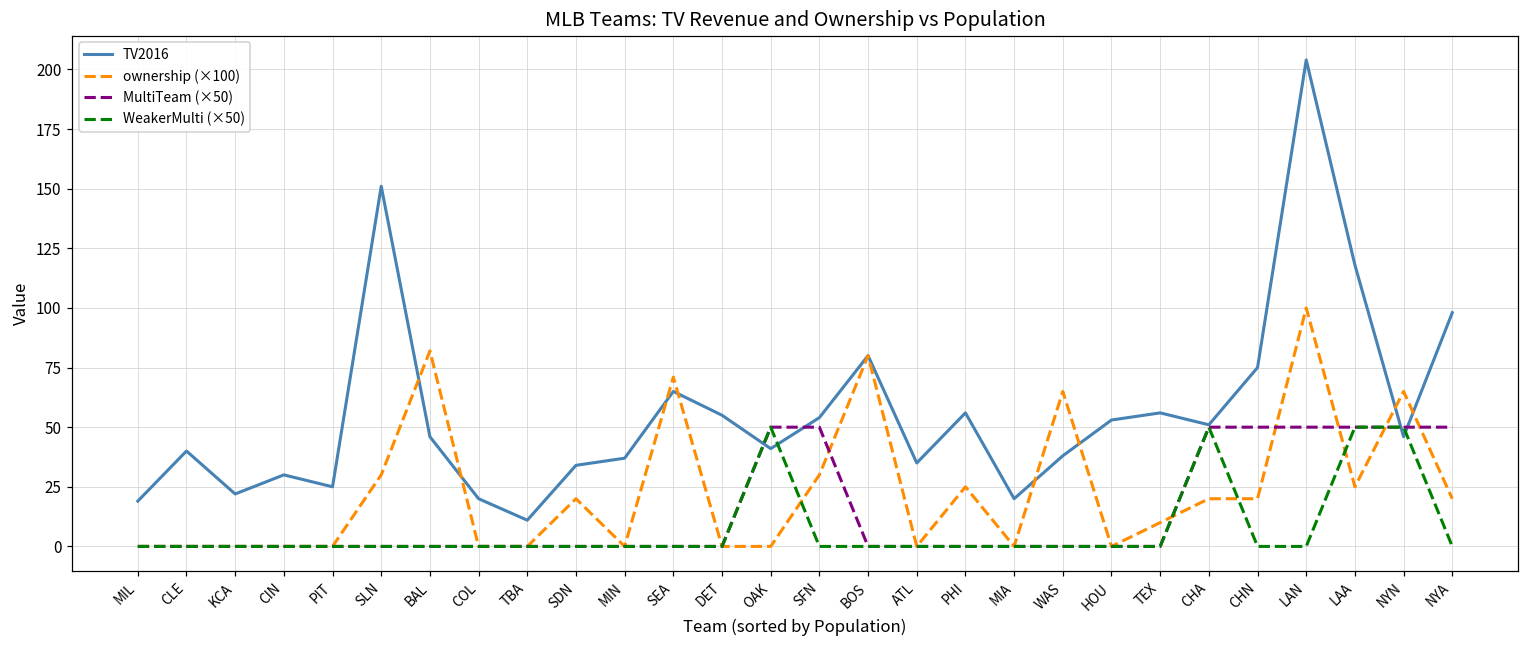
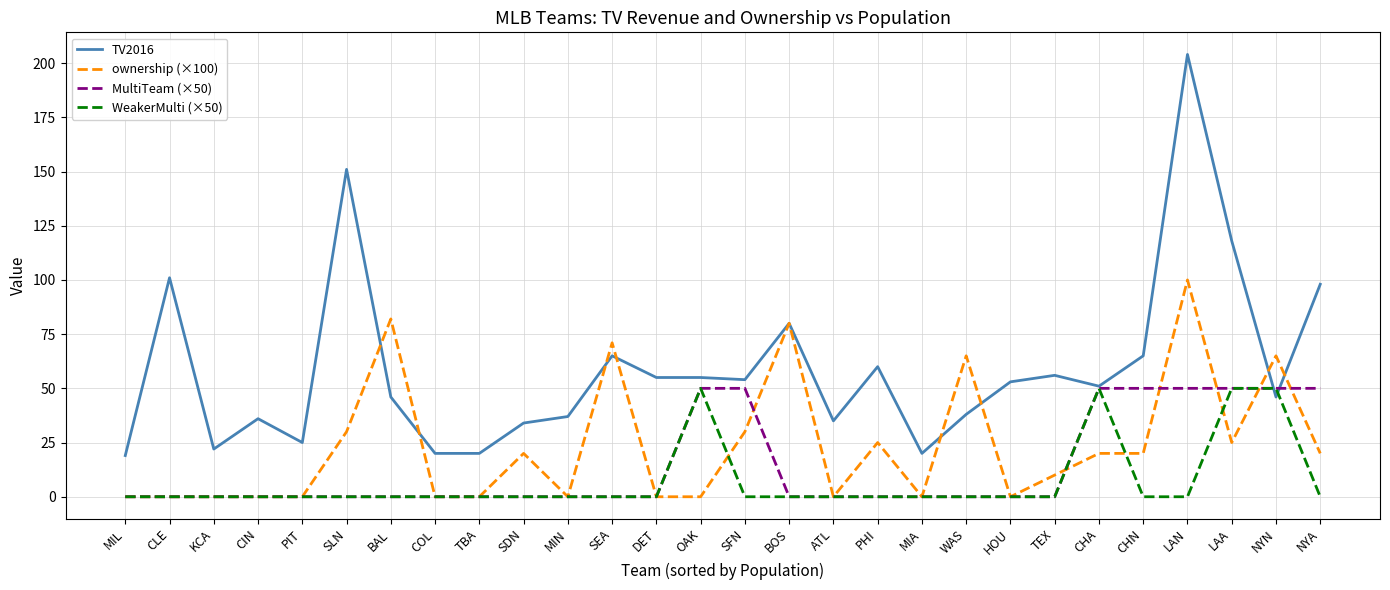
  {
    "TV2016": {
      "MIL": 19,
-     "CLE": 40,
+     "CLE": 101,
      "KCA": 22,
-     "CIN": 30,
+     "CIN": 36,
      "PIT": 25,
      "SLN": 151,
      "BAL": 46,
      "COL": 20,
-     "TBA": 11,
+     "TBA": 20,
      "SDN": 34,
      "MIN": 37,
      "SEA": 65,
      "DET": 55,
-     "OAK": 41,
+     "OAK": 55,
      "SFN": 54,
      "ATL": 35,
-     "PHI": 56,
+     "PHI": 60,
      "MIA": 20,
      "WAS": 38,
      "HOU": 53,
      "TEX": 56,
-     "CHN": 75,
+     "CHN": 65,
      "LAN": 204,
      "LAA": 118,
      "NYN": 46,
      "NYA": 98
    },
    "ownership (×100)": {
      "SLN": 30,
      "BAL": 82,
      "SDN": 20,
      "SEA": 71,
      "OAK": 0,
      "SFN": 30,
      "PHI": 25,
      "WAS": 65,
      "TEX": 10,
      "CHA": 20,
      "CHN": 20,
      "LAN": 100,
      "LAA": 25,
      "NYN": 65,
      "NYA": 20
    },
    "MultiTeam (×50)": {
      "SFN": 50,
      "CHN": 50,
      "LAN": 50,
      "NYA": 50
    },
    "WeakerMulti (×50)": {
      "SFN": 0,
      "CHN": 0,
      "LAN": 0,
      "NYA": 0
    }
  }
